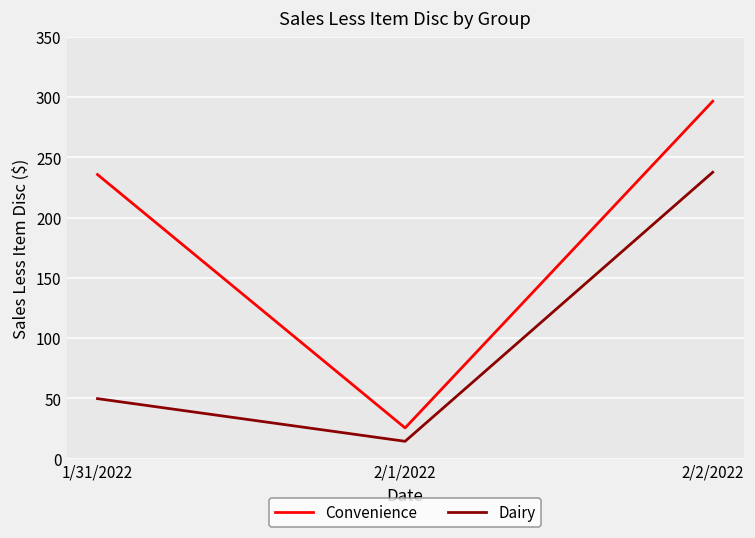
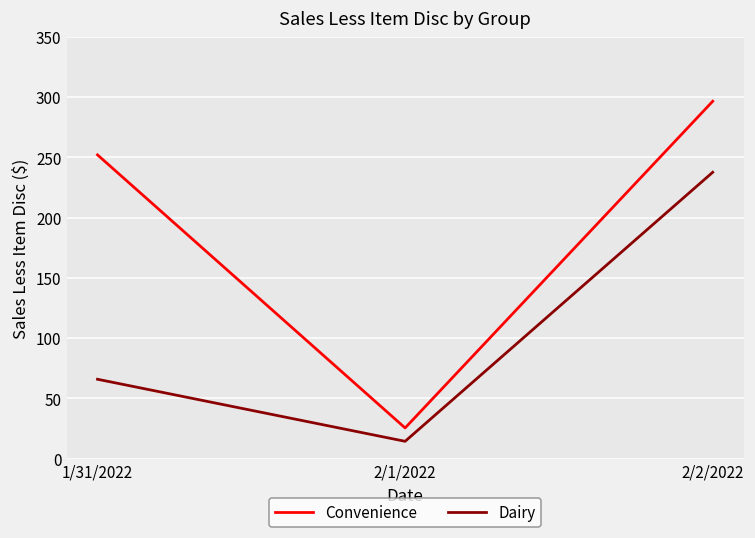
  {
    "Convenience": {
-     "1/31/2022": 236,
+     "1/31/2022": 252,
      "2/1/2022": 26,
      "2/2/2022": 297
    },
    "Dairy": {
-     "1/31/2022": 50,
+     "1/31/2022": 66,
      "2/1/2022": 14,
      "2/2/2022": 238
    }
  }
